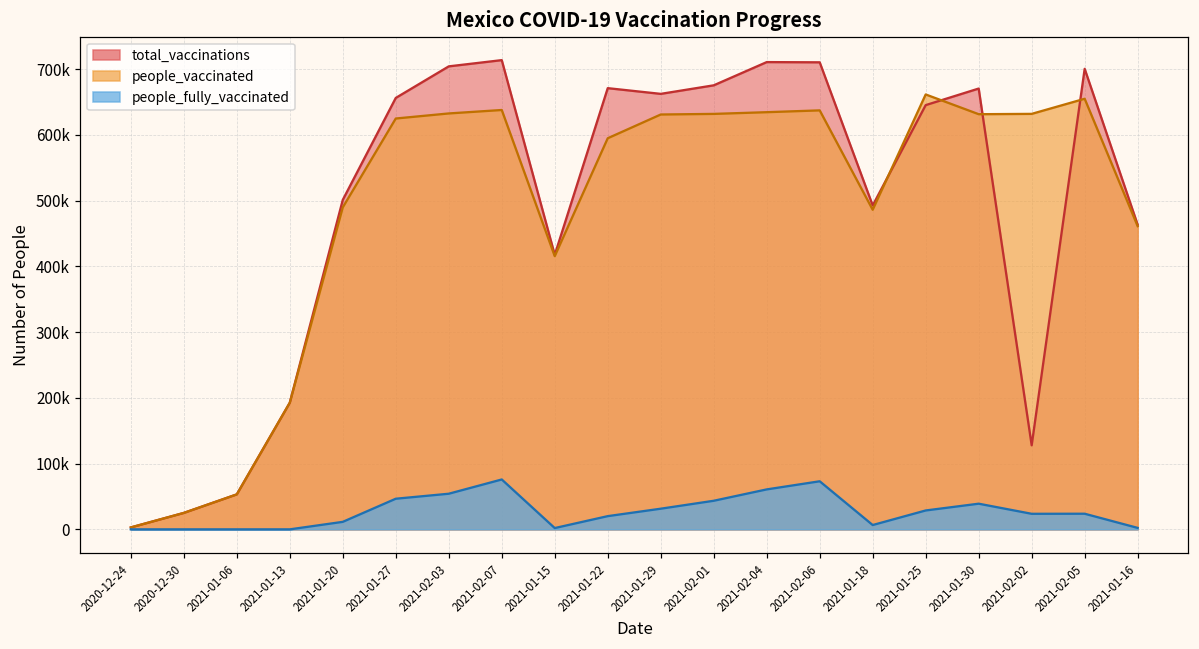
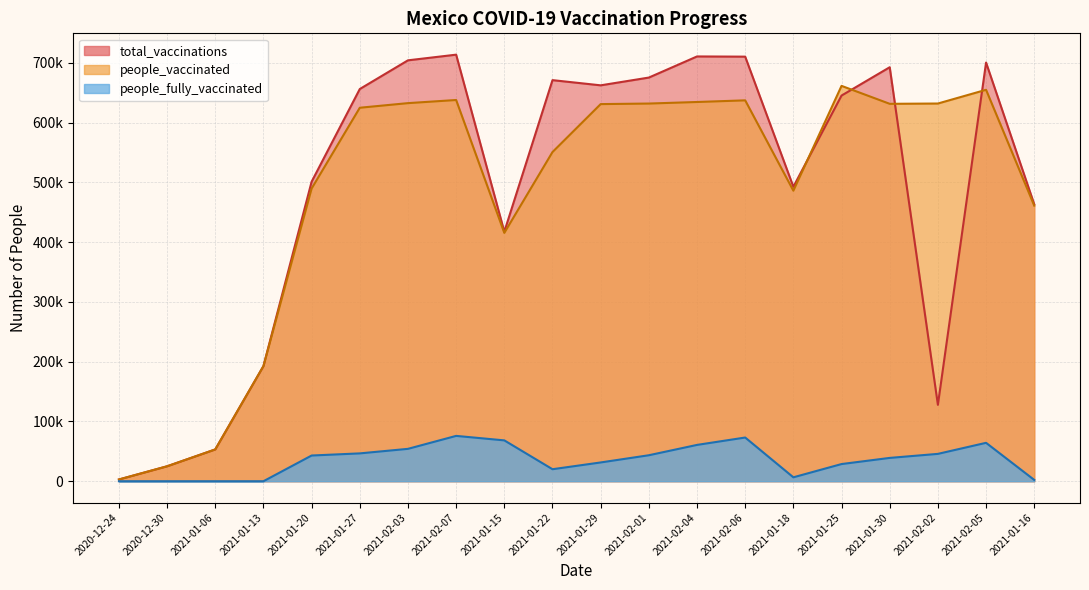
  {
    "total_vaccinations": {
      "2021-01-20": 500000,
      "2021-01-27": 660000,
      "2021-02-03": 700000,
      "2021-02-07": 710000,
      "2021-01-22": 670000,
      "2021-01-29": 660000,
      "2021-02-01": 680000,
      "2021-02-04": 710000,
      "2021-02-06": 710000,
      "2021-01-18": 490000,
      "2021-01-25": 650000,
-     "2021-01-30": 670000,
+     "2021-01-30": 690000,
      "2021-02-02": 130000,
      "2021-02-05": 700000
    },
    "people_vaccinated": {
      "2021-01-20": 490000,
      "2021-01-27": 620000,
      "2021-02-03": 630000,
      "2021-02-07": 640000,
-     "2021-01-22": 590000,
+     "2021-01-22": 550000,
      "2021-01-29": 630000,
      "2021-02-01": 630000,
      "2021-02-04": 630000,
      "2021-02-06": 640000,
      "2021-01-18": 490000,
      "2021-01-25": 660000,
      "2021-01-30": 630000,
      "2021-02-02": 630000,
      "2021-02-05": 650000
    },
    "people_fully_vaccinated": {
      "2020-12-30": 0,
      "2021-01-06": 0,
      "2021-01-13": 0,
-     "2021-01-20": 10000,
+     "2021-01-20": 40000,
      "2021-01-27": 50000,
      "2021-02-03": 50000,
      "2021-02-07": 80000,
-     "2021-01-15": 0,
+     "2021-01-15": 70000,
      "2021-01-22": 20000,
      "2021-01-29": 30000,
      "2021-02-01": 40000,
      "2021-02-04": 60000,
      "2021-02-06": 70000,
      "2021-01-18": 10000,
      "2021-01-25": 30000,
      "2021-01-30": 40000,
-     "2021-02-02": 20000,
-     "2021-02-05": 20000,
+     "2021-02-02": 50000,
+     "2021-02-05": 60000,
      "2021-01-16": 0
    }
  }
